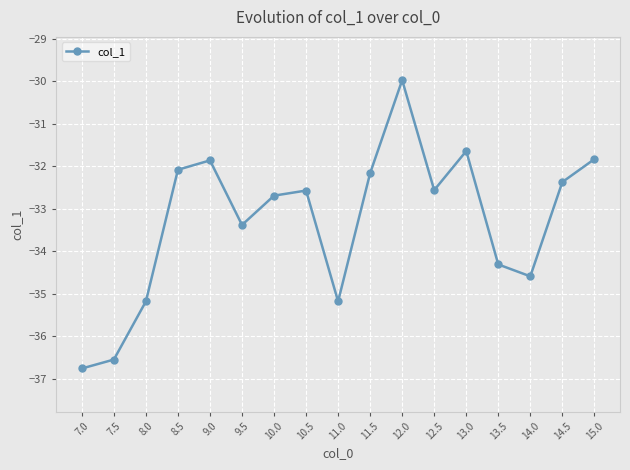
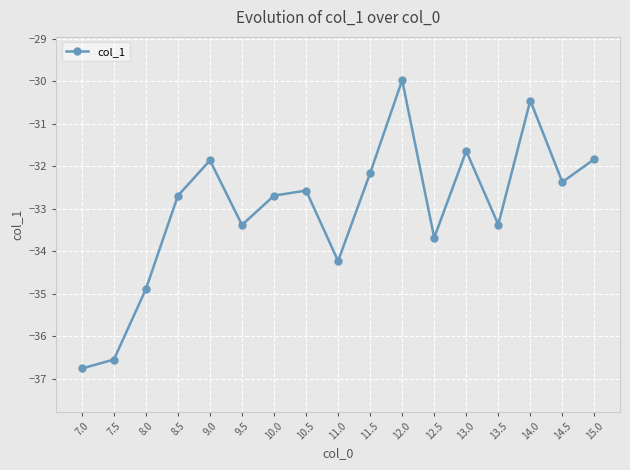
  {
    "7.0": -36.8,
    "7.5": -36.6,
-   "8.0": -35.2,
-   "8.5": -32.1,
+   "8.0": -34.9,
+   "8.5": -32.7,
    "9.0": -31.9,
    "9.5": -33.4,
    "10.0": -32.7,
    "10.5": -32.6,
-   "11.0": -35.2,
+   "11.0": -34.2,
    "11.5": -32.2,
    "12.0": -30.0,
-   "12.5": -32.6,
+   "12.5": -33.7,
    "13.0": -31.6,
-   "13.5": -34.3,
-   "14.0": -34.6,
+   "13.5": -33.4,
+   "14.0": -30.5,
    "14.5": -32.4,
    "15.0": -31.8
  }
